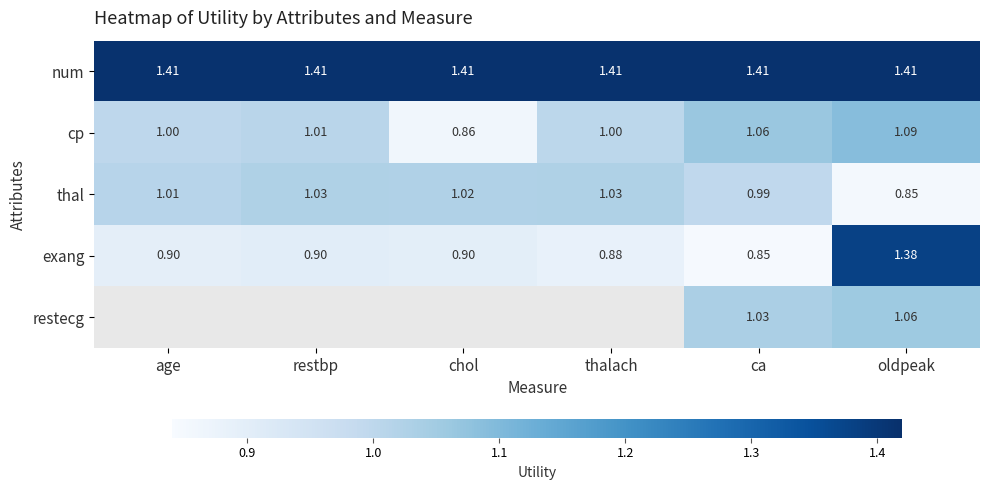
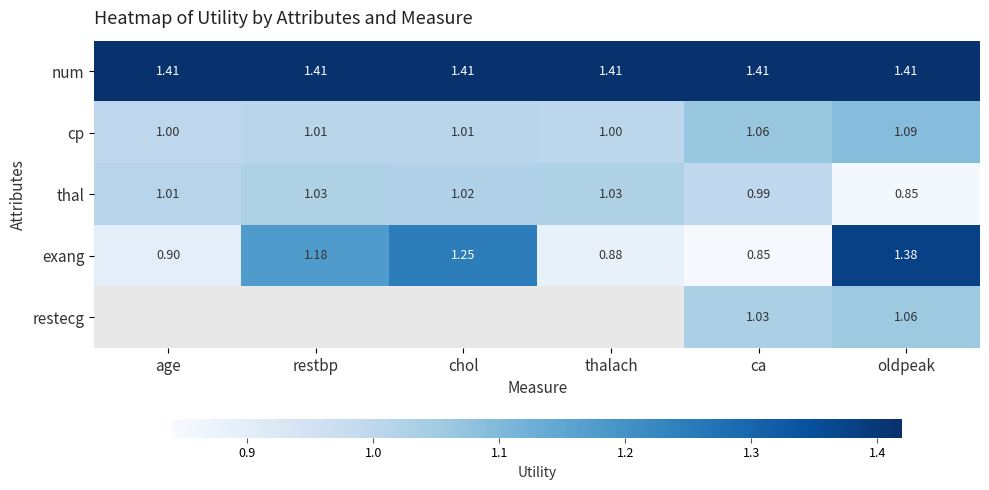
  {
    "num": {
      "age": 1.41,
      "restbp": 1.41,
      "chol": 1.41,
      "thalach": 1.41,
      "ca": 1.41,
      "oldpeak": 1.41
    },
    "cp": {
      "age": 1.00,
      "restbp": 1.01,
-     "chol": 0.86,
+     "chol": 1.01,
      "thalach": 1.00,
      "ca": 1.06,
      "oldpeak": 1.09
    },
    "thal": {
      "age": 1.01,
      "restbp": 1.03,
      "chol": 1.02,
      "thalach": 1.03,
      "ca": 0.99,
      "oldpeak": 0.85
    },
    "exang": {
      "age": 0.90,
-     "restbp": 0.90,
-     "chol": 0.90,
+     "restbp": 1.18,
+     "chol": 1.25,
      "thalach": 0.88,
      "ca": 0.85,
      "oldpeak": 1.38
    },
    "restecg": {
      "ca": 1.03,
      "oldpeak": 1.06
    }
  }
